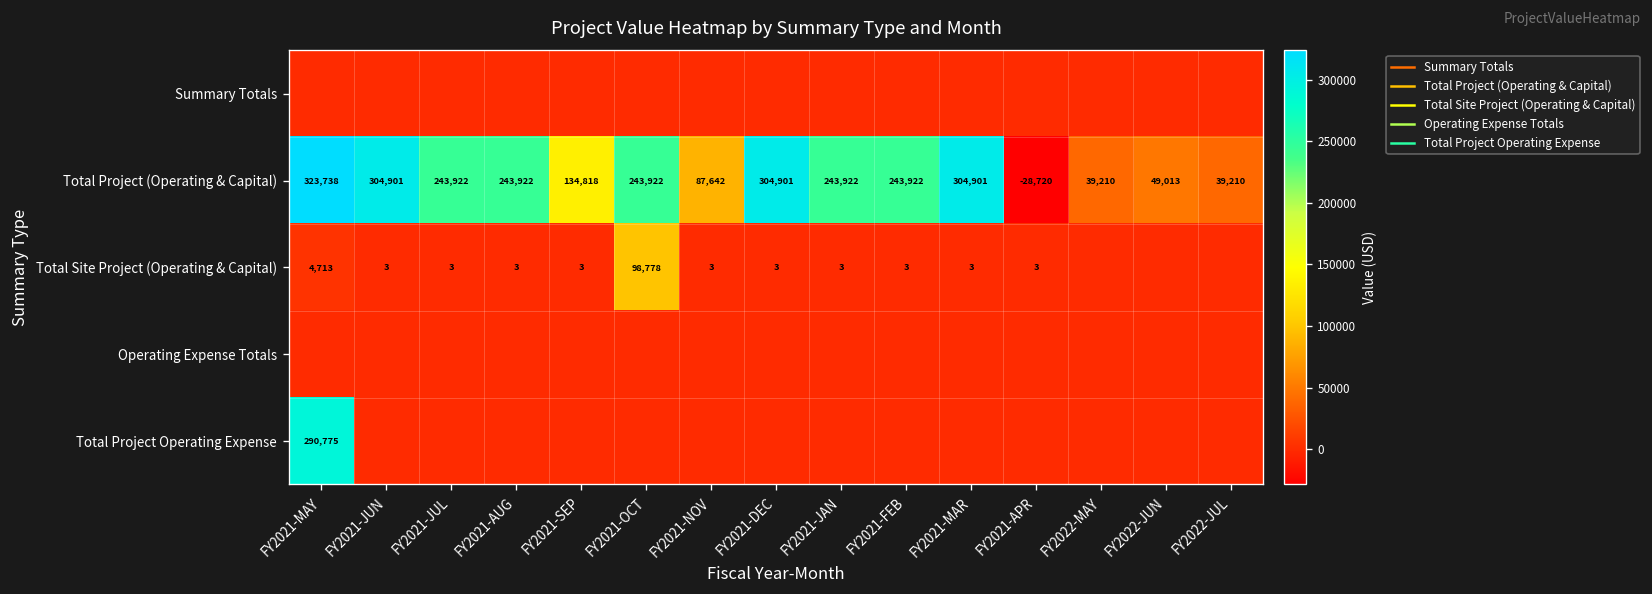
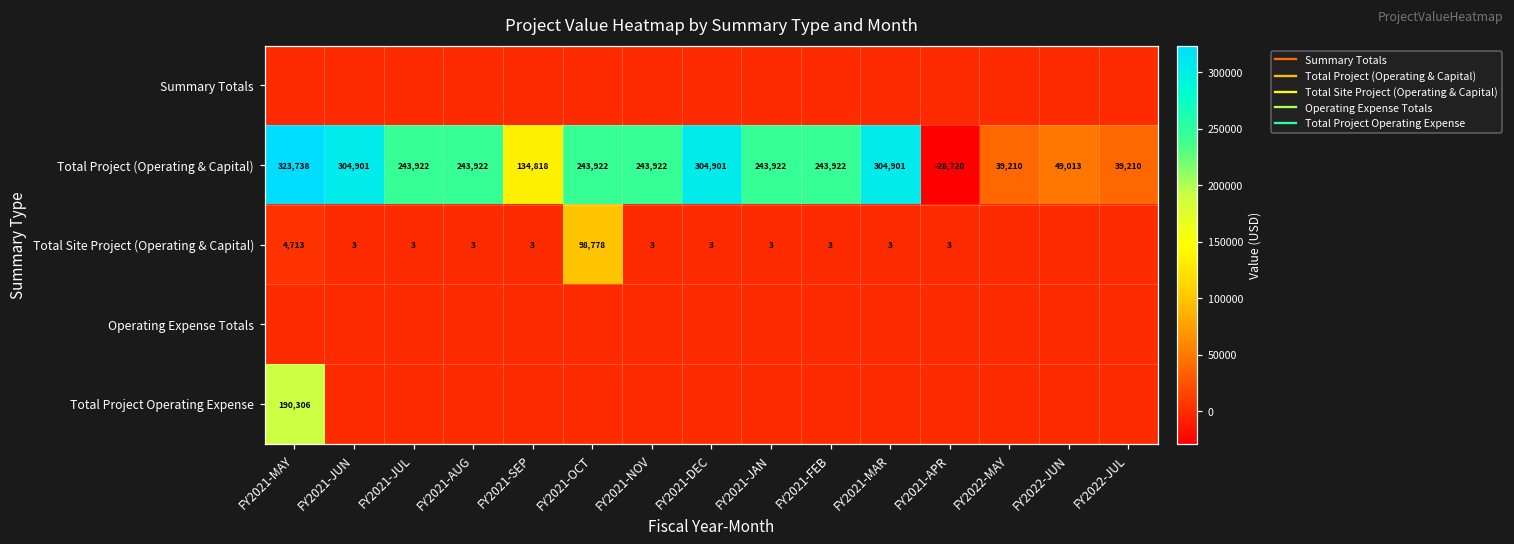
  {
    "Total Project (Operating & Capital)": {
      "FY2021-MAY": "323,738",
      "FY2021-JUN": "304,901",
      "FY2021-JUL": "243,922",
      "FY2021-AUG": "243,922",
      "FY2021-SEP": "134,818",
      "FY2021-OCT": "243,922",
-     "FY2021-NOV": "87,642",
+     "FY2021-NOV": "243,922",
      "FY2021-DEC": "304,901",
      "FY2021-JAN": "243,922",
      "FY2021-FEB": "243,922",
      "FY2021-MAR": "304,901",
      "FY2021-APR": "-28,720",
      "FY2022-MAY": "39,210",
      "FY2022-JUN": "49,013",
      "FY2022-JUL": "39,210"
    },
    "Total Site Project (Operating & Capital)": {
      "FY2021-MAY": "4,713",
      "FY2021-JUN": "3",
      "FY2021-JUL": "3",
      "FY2021-AUG": "3",
      "FY2021-SEP": "3",
      "FY2021-OCT": "98,778",
      "FY2021-NOV": "3",
      "FY2021-DEC": "3",
      "FY2021-JAN": "3",
      "FY2021-FEB": "3",
      "FY2021-MAR": "3",
      "FY2021-APR": "3"
    },
    "Total Project Operating Expense": {
-     "FY2021-MAY": "290,775"
+     "FY2021-MAY": "190,306"
    }
  }
